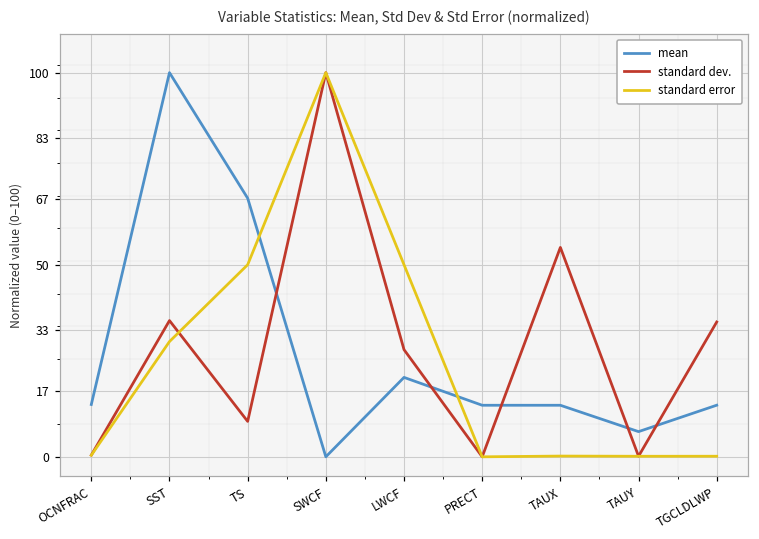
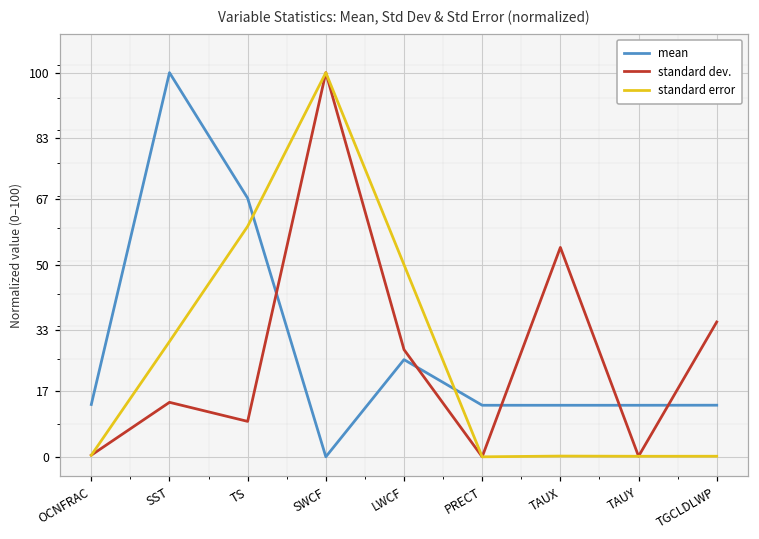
  {
    "mean": {
      "OCNFRAC": 14,
      "SST": 100,
      "TS": 67,
      "SWCF": 0,
-     "LWCF": 21,
+     "LWCF": 25,
      "PRECT": 13,
      "TAUX": 13,
-     "TAUY": 7,
+     "TAUY": 13,
      "TGCLDLWP": 13
    },
    "standard dev.": {
-     "SST": 35,
+     "SST": 14,
      "TS": 9,
      "LWCF": 28,
      "TAUX": 55,
      "TGCLDLWP": 35
    },
    "standard error": {
      "SST": 30,
-     "TS": 50,
+     "TS": 60,
      "LWCF": 50,
      "TAUX": 0,
      "TGCLDLWP": 0
    }
  }
